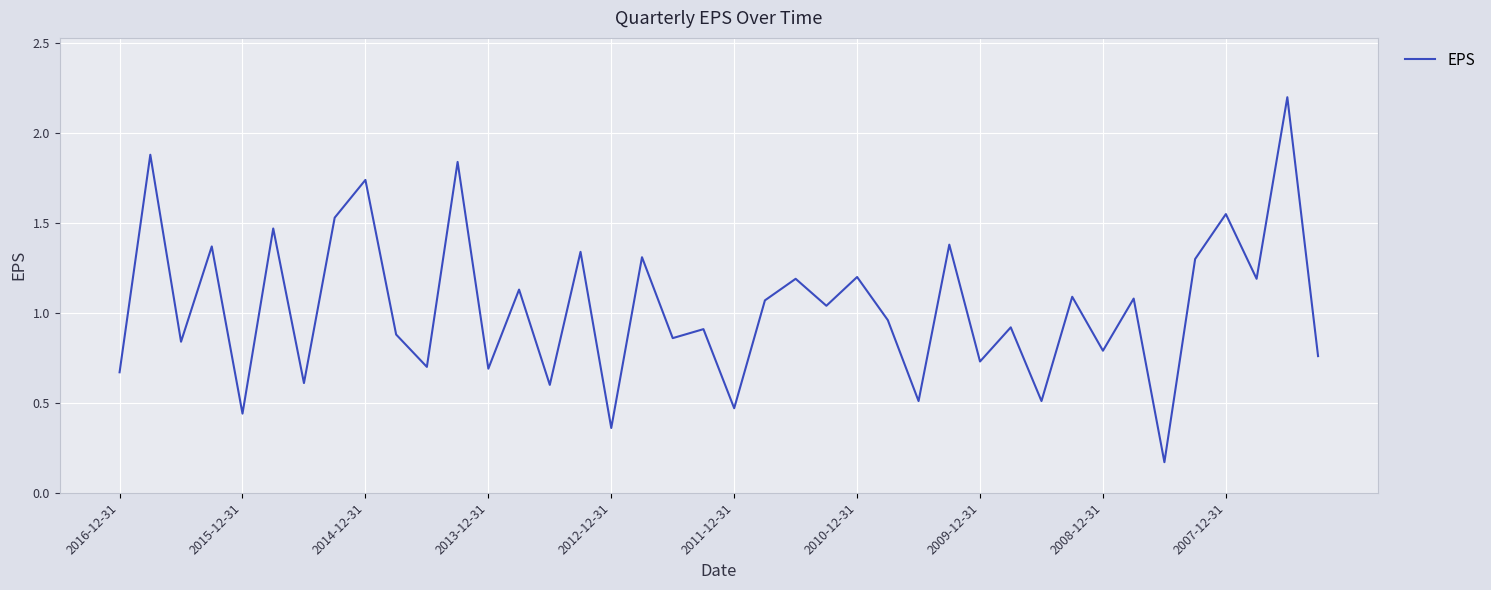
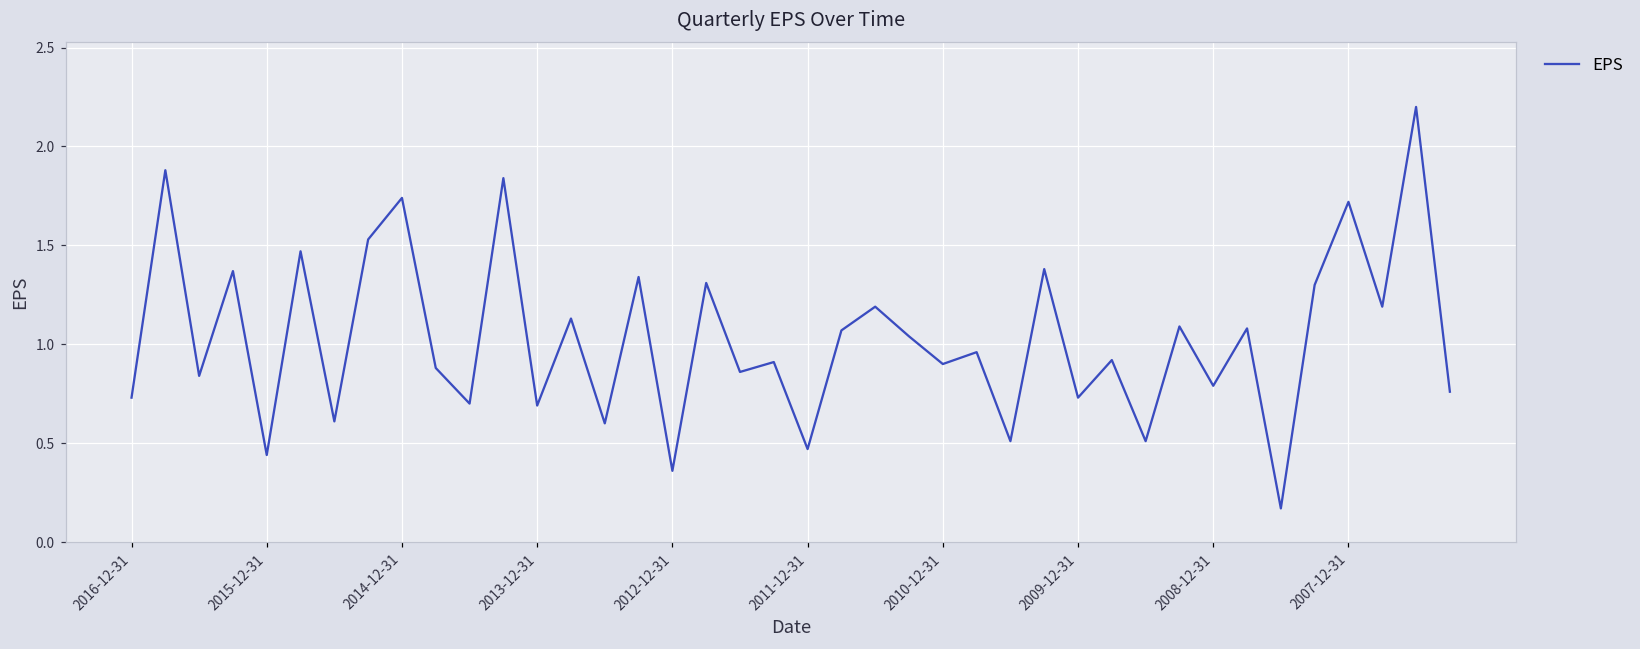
  {
-   "2016-12-31": 0.67,
+   "2016-12-31": 0.73,
    "2015-12-31": 0.44,
    "2014-12-31": 1.74,
    "2013-12-31": 0.69,
    "2012-12-31": 0.36,
    "2011-12-31": 0.47,
-   "2010-12-31": 1.2,
+   "2010-12-31": 0.9,
    "2009-12-31": 0.73,
    "2008-12-31": 0.79,
-   "2007-12-31": 1.55
+   "2007-12-31": 1.72
  }
